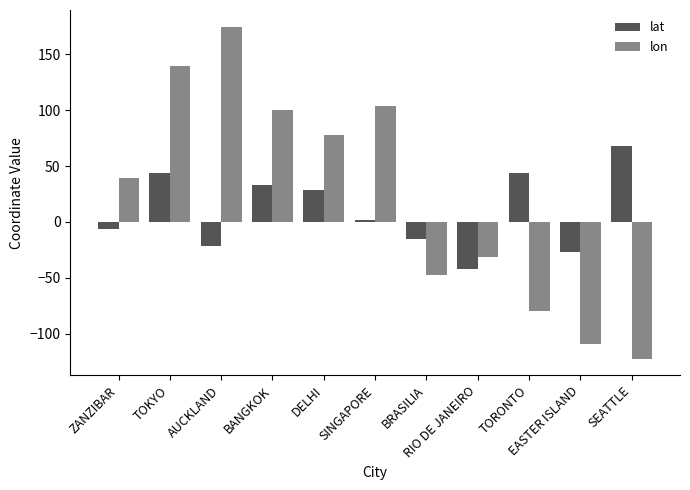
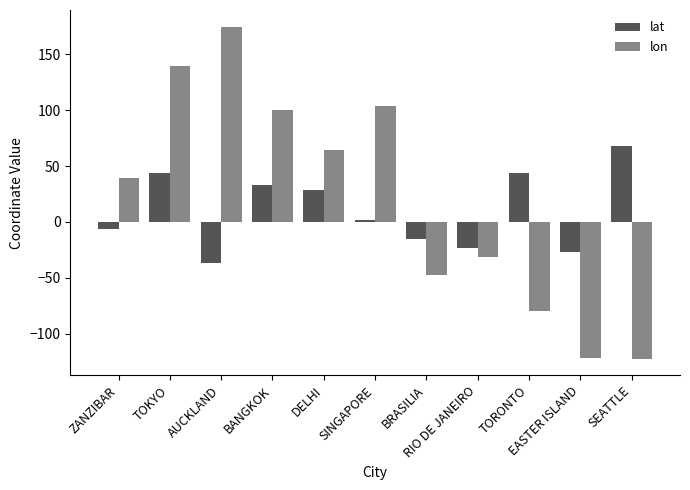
  {
    "lat": {
      "ZANZIBAR": -6,
      "TOKYO": 44,
-     "AUCKLAND": -21,
+     "AUCKLAND": -37,
      "BANGKOK": 33,
      "DELHI": 29,
      "BRASILIA": -16,
-     "RIO DE JANEIRO": -43,
+     "RIO DE JANEIRO": -23,
      "TORONTO": 44,
      "EASTER ISLAND": -27,
      "SEATTLE": 68
    },
    "lon": {
      "ZANZIBAR": 39,
      "TOKYO": 140,
      "AUCKLAND": 175,
      "BANGKOK": 100,
-     "DELHI": 77,
+     "DELHI": 65,
      "SINGAPORE": 104,
      "BRASILIA": -47,
      "RIO DE JANEIRO": -32,
      "TORONTO": -79,
-     "EASTER ISLAND": -109,
+     "EASTER ISLAND": -121,
      "SEATTLE": -122
    }
  }
